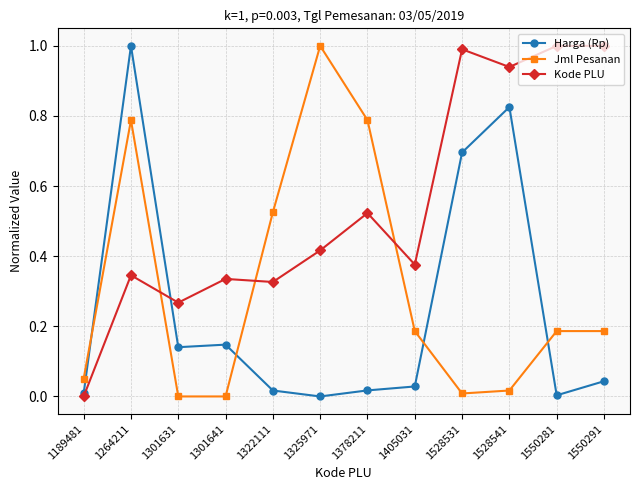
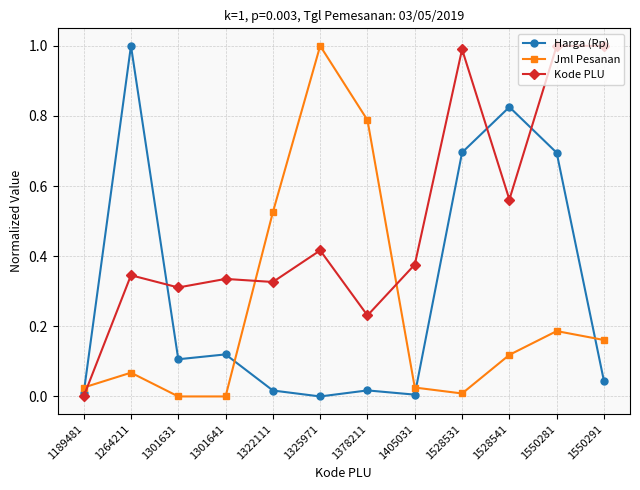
  {
    "Harga (Rp)": {
      "1189481": 0.01,
      "1264211": 1.00,
-     "1301631": 0.14,
-     "1301641": 0.15,
+     "1301631": 0.11,
+     "1301641": 0.12,
      "1322111": 0.02,
      "1325971": 0.00,
      "1378211": 0.02,
-     "1405031": 0.03,
+     "1405031": 0.01,
      "1528531": 0.70,
      "1528541": 0.83,
-     "1550281": 0.00,
+     "1550281": 0.70,
      "1550291": 0.04
    },
    "Jml Pesanan": {
-     "1189481": 0.05,
-     "1264211": 0.79,
+     "1189481": 0.03,
+     "1264211": 0.07,
      "1301631": 0.00,
      "1301641": 0.00,
      "1322111": 0.53,
      "1325971": 1.00,
      "1378211": 0.79,
-     "1405031": 0.19,
+     "1405031": 0.03,
      "1528531": 0.01,
-     "1528541": 0.02,
+     "1528541": 0.12,
      "1550281": 0.19,
-     "1550291": 0.19
+     "1550291": 0.16
    },
    "Kode PLU": {
      "1189481": 0.00,
      "1264211": 0.35,
-     "1301631": 0.27,
+     "1301631": 0.31,
      "1301641": 0.34,
      "1322111": 0.33,
      "1325971": 0.42,
-     "1378211": 0.52,
+     "1378211": 0.23,
      "1405031": 0.38,
      "1528531": 0.99,
-     "1528541": 0.94
+     "1528541": 0.56
    }
  }
